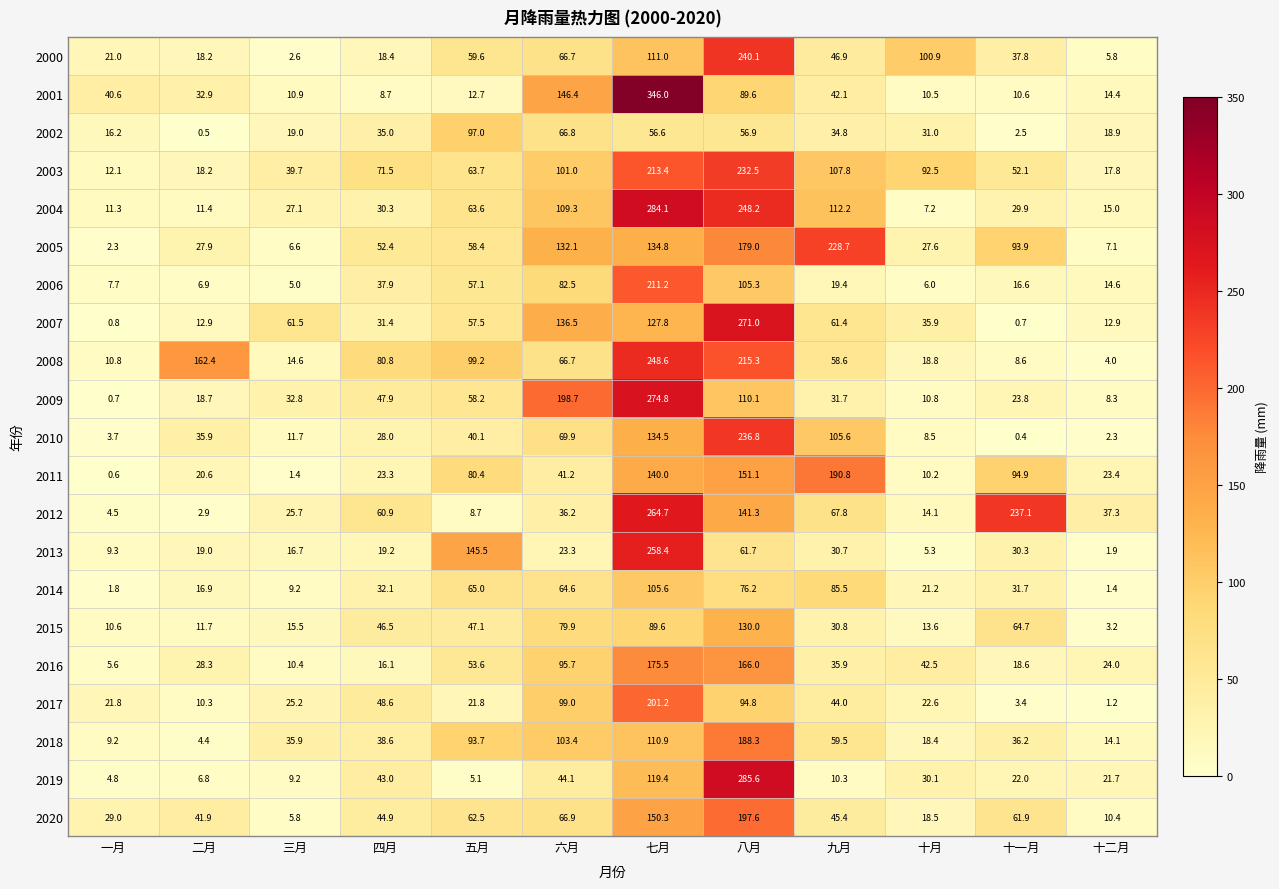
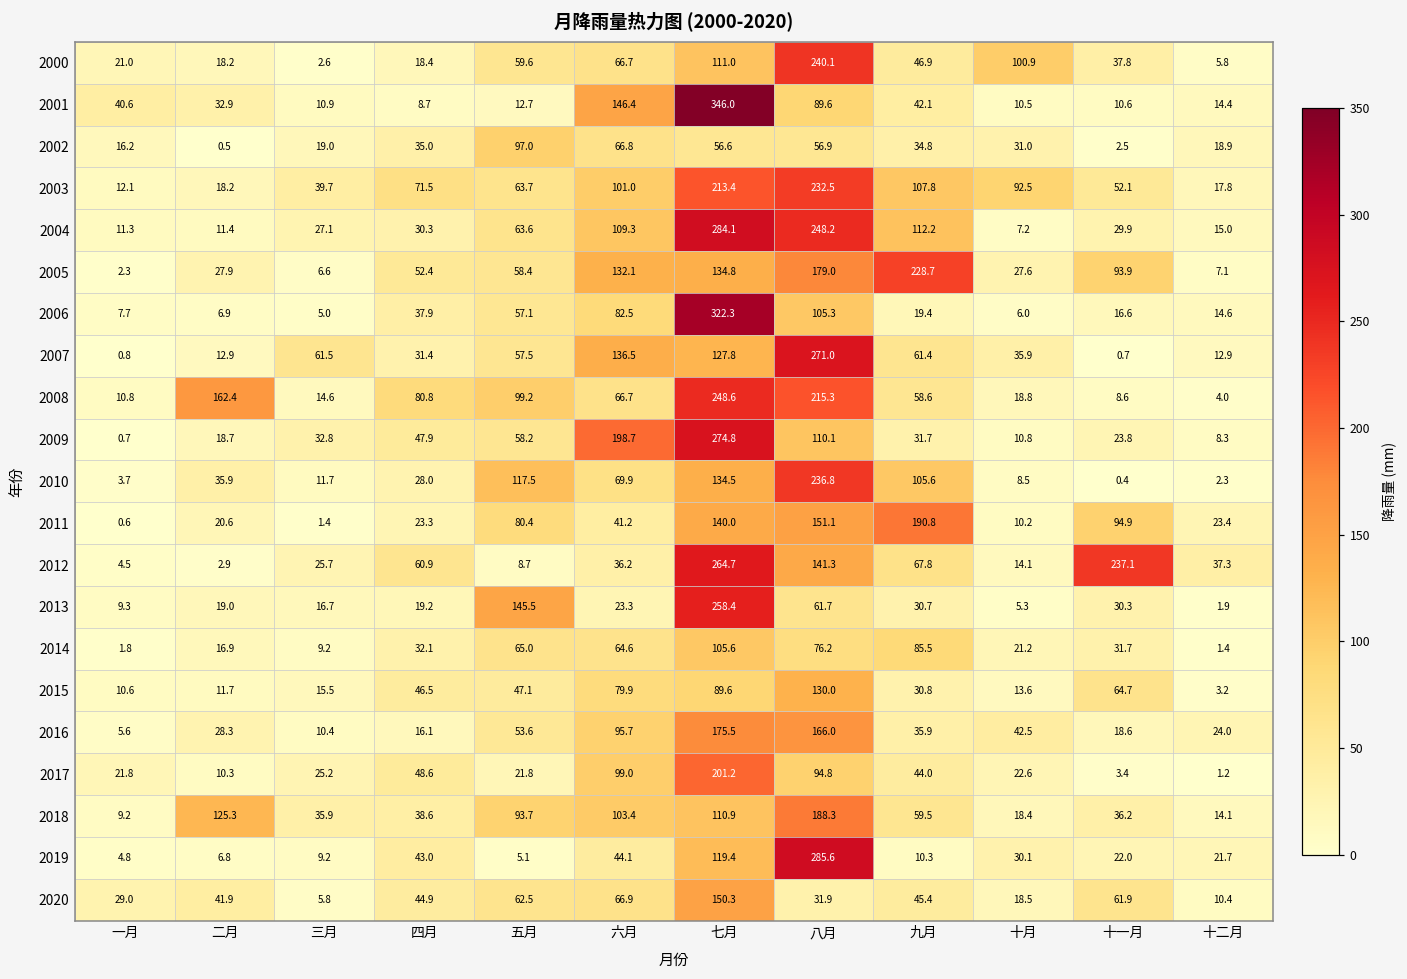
  {
    "2006": {
      "一月": 7.7,
      "二月": 6.9,
      "三月": 5.0,
      "四月": 37.9,
      "五月": 57.1,
      "六月": 82.5,
-     "七月": 211.2,
+     "七月": 322.3,
      "八月": 105.3,
      "九月": 19.4,
      "十月": 6.0,
      "十一月": 16.6,
      "十二月": 14.6
    },
    "2010": {
      "一月": 3.7,
      "二月": 35.9,
      "三月": 11.7,
      "四月": 28.0,
-     "五月": 40.1,
+     "五月": 117.5,
      "六月": 69.9,
      "七月": 134.5,
      "八月": 236.8,
      "九月": 105.6,
      "十月": 8.5,
      "十一月": 0.4,
      "十二月": 2.3
    },
    "2018": {
      "一月": 9.2,
-     "二月": 4.4,
+     "二月": 125.3,
      "三月": 35.9,
      "四月": 38.6,
      "五月": 93.7,
      "六月": 103.4,
      "七月": 110.9,
      "八月": 188.3,
      "九月": 59.5,
      "十月": 18.4,
      "十一月": 36.2,
      "十二月": 14.1
    },
    "2020": {
      "一月": 29.0,
      "二月": 41.9,
      "三月": 5.8,
      "四月": 44.9,
      "五月": 62.5,
      "六月": 66.9,
      "七月": 150.3,
-     "八月": 197.6,
+     "八月": 31.9,
      "九月": 45.4,
      "十月": 18.5,
      "十一月": 61.9,
      "十二月": 10.4
    }
  }
